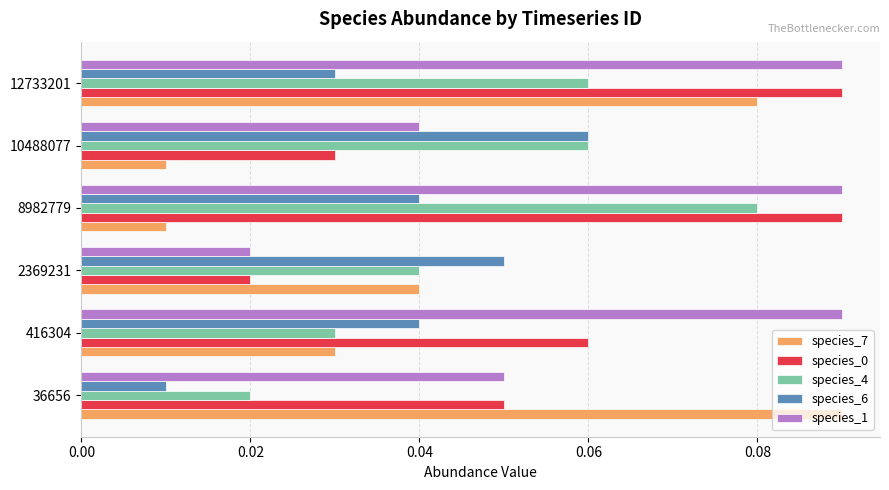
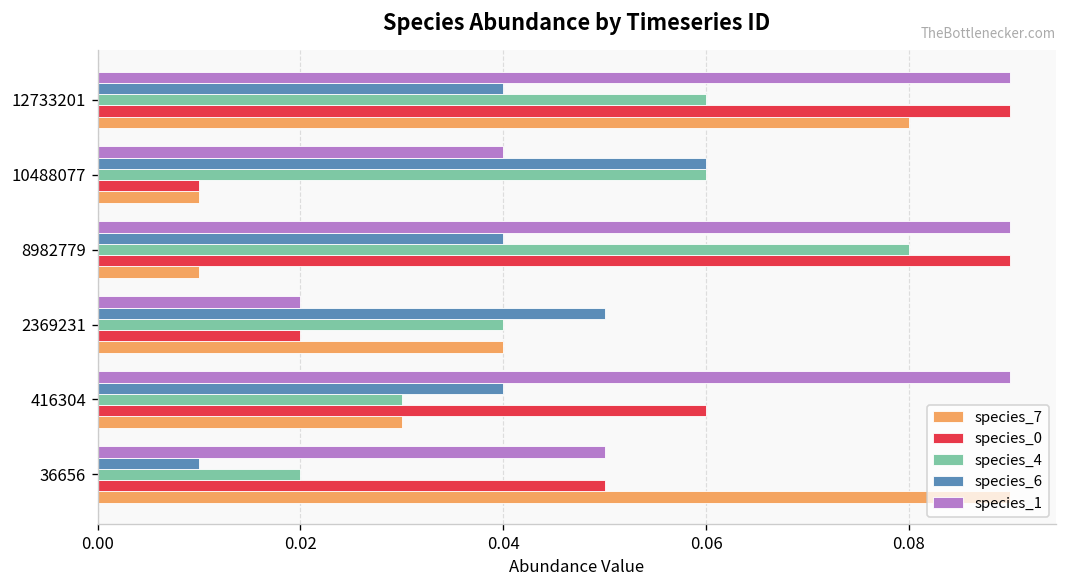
  {
    "species_7": {
      "12733201": 0.08,
      "10488077": 0.01,
      "8982779": 0.01,
      "2369231": 0.04,
      "416304": 0.03
    },
    "species_0": {
      "12733201": 0.09,
-     "10488077": 0.03,
+     "10488077": 0.01,
      "8982779": 0.09,
      "2369231": 0.02,
      "416304": 0.06,
      "36656": 0.05
    },
    "species_4": {
      "12733201": 0.06,
      "10488077": 0.06,
      "8982779": 0.08,
      "2369231": 0.04,
      "416304": 0.03,
      "36656": 0.02
    },
    "species_6": {
-     "12733201": 0.03,
+     "12733201": 0.04,
      "10488077": 0.06,
      "8982779": 0.04,
      "2369231": 0.05,
      "416304": 0.04,
      "36656": 0.01
    },
    "species_1": {
      "12733201": 0.09,
      "10488077": 0.04,
      "8982779": 0.09,
      "2369231": 0.02,
      "416304": 0.09,
      "36656": 0.05
    }
  }
